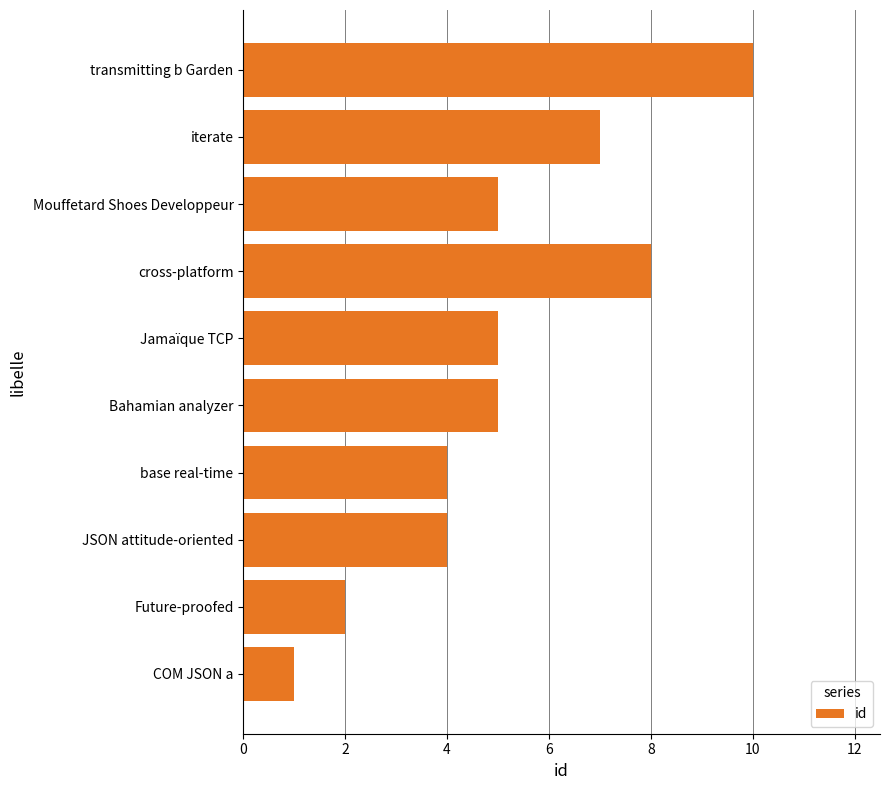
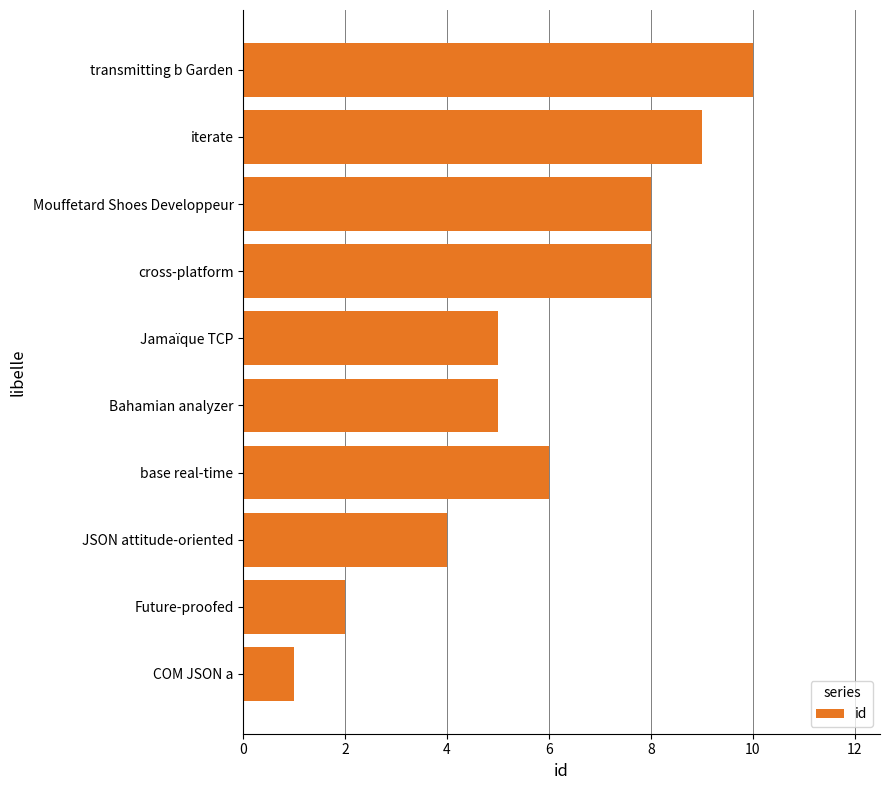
  {
    "transmitting b Garden": 10,
-   "iterate": 7,
-   "Mouffetard Shoes Developpeur": 5,
+   "iterate": 9,
+   "Mouffetard Shoes Developpeur": 8,
    "cross-platform": 8,
    "Jamaïque TCP": 5,
    "Bahamian analyzer": 5,
-   "base real-time": 4,
+   "base real-time": 6,
    "JSON attitude-oriented": 4,
    "Future-proofed": 2,
    "COM JSON a": 1
  }
